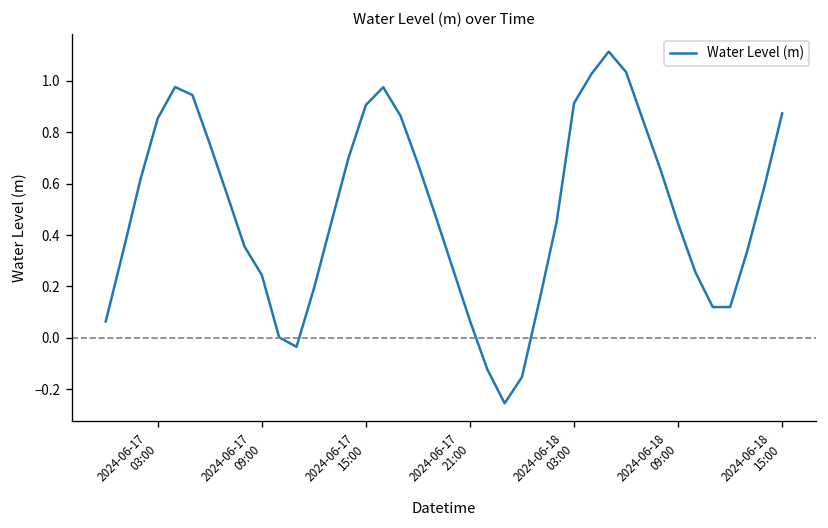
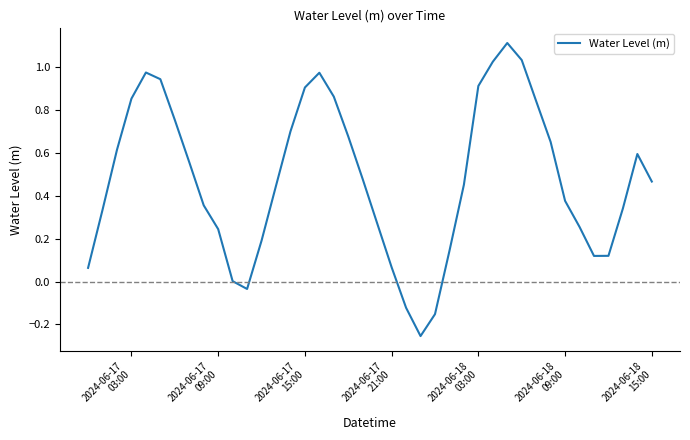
  {
    "2024-06-17 03:00": 0.85,
    "2024-06-17 09:00": 0.24,
    "2024-06-17 15:00": 0.91,
    "2024-06-17 21:00": 0.07,
    "2024-06-18 03:00": 0.91,
-   "2024-06-18 09:00": 0.44,
-   "2024-06-18 15:00": 0.87
+   "2024-06-18 09:00": 0.38,
+   "2024-06-18 15:00": 0.47
  }
